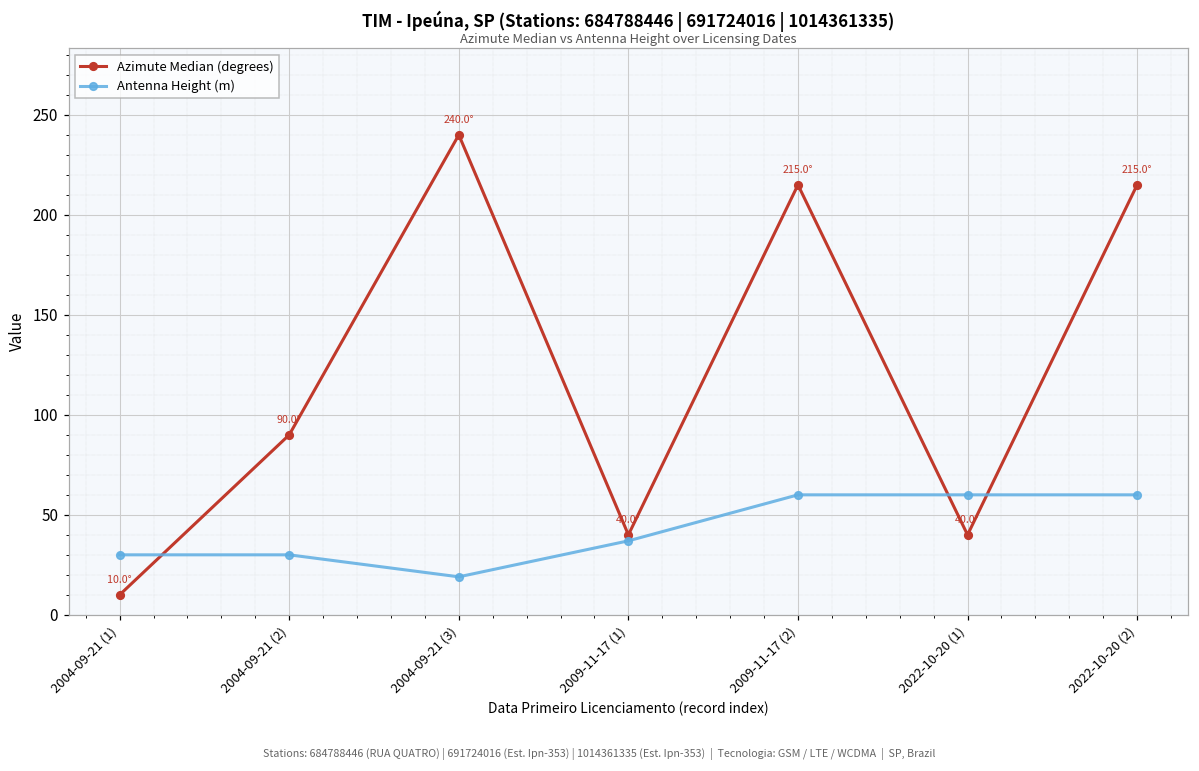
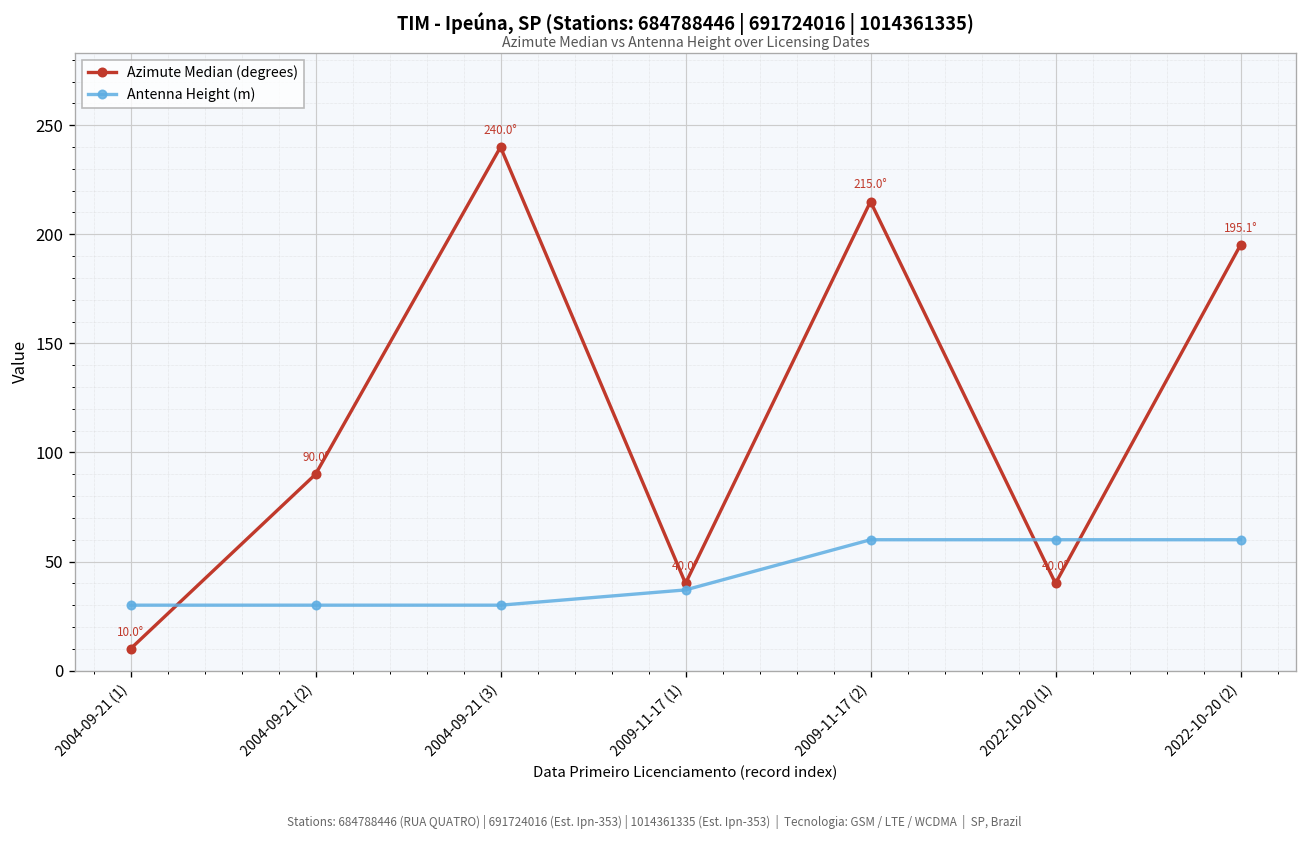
  {
    "Azimute Median (degrees)": {
      "2004-09-21 (1)": "10.0°",
      "2004-09-21 (2)": "90.0°",
      "2004-09-21 (3)": "240.0°",
      "2009-11-17 (1)": "40.0°",
      "2009-11-17 (2)": "215.0°",
      "2022-10-20 (1)": "40.0°",
-     "2022-10-20 (2)": "215.0°"
+     "2022-10-20 (2)": "195.1°"
    },
    "Antenna Height (m)": {
      "2004-09-21 (1)": "30",
      "2004-09-21 (2)": "30",
-     "2004-09-21 (3)": "19",
+     "2004-09-21 (3)": "30",
      "2009-11-17 (1)": "37",
      "2009-11-17 (2)": "60",
      "2022-10-20 (1)": "60",
      "2022-10-20 (2)": "60"
    }
  }
